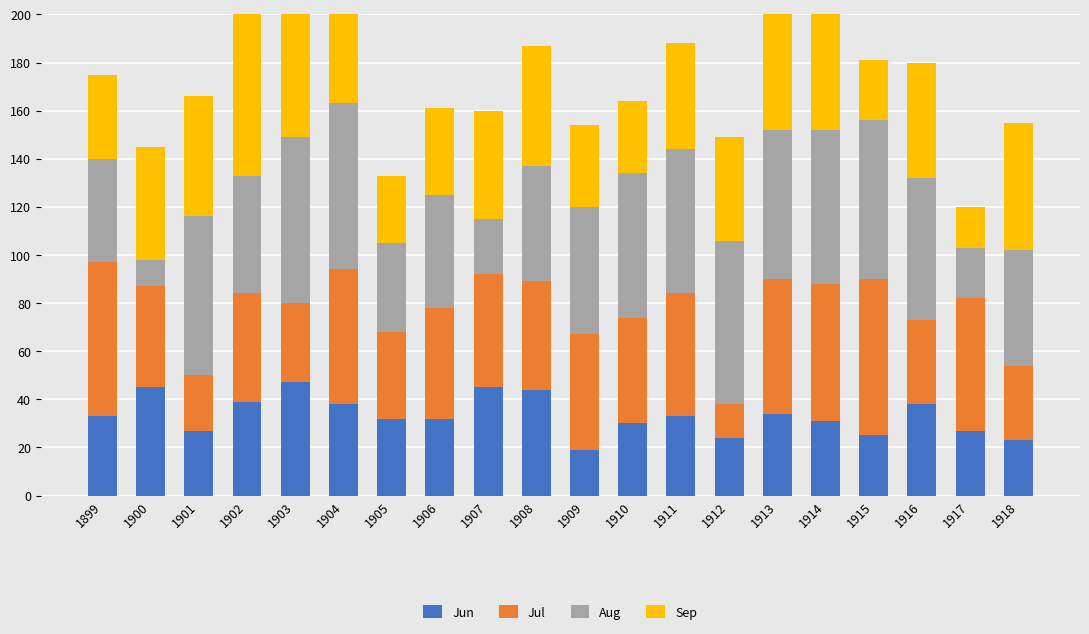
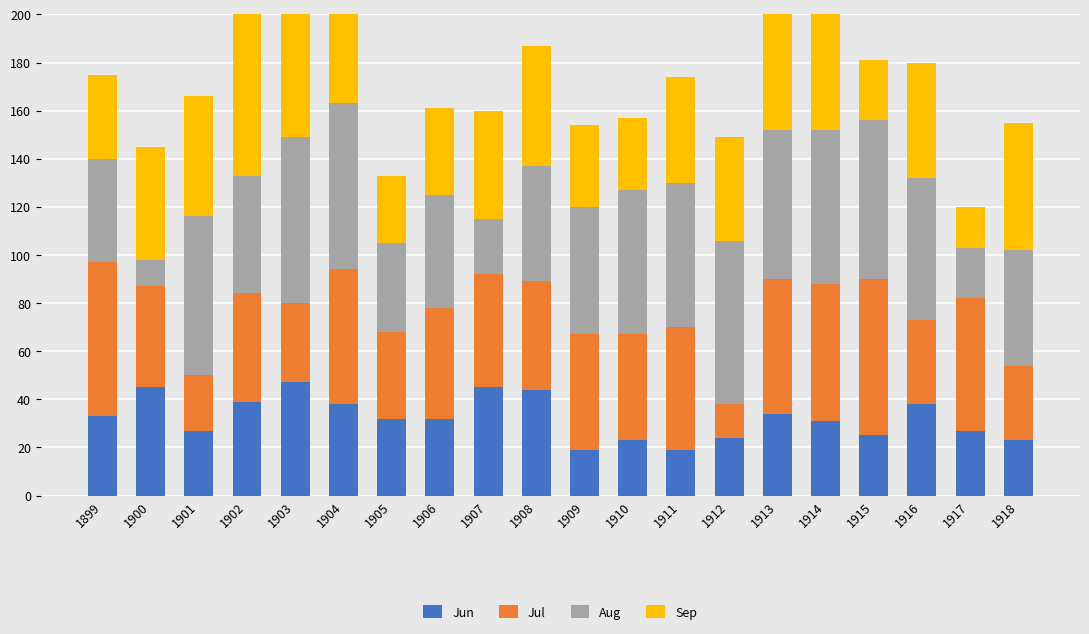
  {
    "Jun": {
      "1899": 33,
      "1900": 45,
      "1901": 27,
      "1902": 39,
      "1903": 47,
      "1904": 38,
      "1905": 32,
      "1906": 32,
      "1907": 45,
      "1908": 44,
      "1909": 19,
-     "1910": 30,
-     "1911": 33,
+     "1910": 23,
+     "1911": 19,
      "1912": 24,
      "1913": 34,
      "1914": 31,
      "1915": 25,
      "1916": 38,
      "1917": 27,
      "1918": 23
    },
    "Jul": {
      "1899": 64,
      "1900": 42,
      "1901": 23,
      "1902": 45,
      "1903": 33,
      "1904": 56,
      "1905": 36,
      "1906": 46,
      "1907": 47,
      "1908": 45,
      "1909": 48,
      "1910": 44,
      "1911": 51,
      "1912": 14,
      "1913": 56,
      "1914": 57,
      "1915": 65,
      "1916": 35,
      "1917": 55,
      "1918": 31
    },
    "Aug": {
      "1899": 43,
      "1900": 11,
      "1901": 66,
      "1902": 49,
      "1903": 69,
      "1904": 69,
      "1905": 37,
      "1906": 47,
      "1907": 23,
      "1908": 48,
      "1909": 53,
      "1910": 60,
      "1911": 60,
      "1912": 68,
      "1913": 62,
      "1914": 64,
      "1915": 66,
      "1916": 59,
      "1917": 21,
      "1918": 48
    },
    "Sep": {
      "1899": 35,
      "1900": 47,
      "1901": 50,
      "1902": 67,
      "1905": 28,
      "1906": 36,
      "1907": 45,
      "1908": 50,
      "1909": 34,
      "1910": 30,
      "1911": 44,
      "1912": 43,
      "1915": 25,
      "1916": 48,
      "1917": 17,
      "1918": 53
    }
  }
